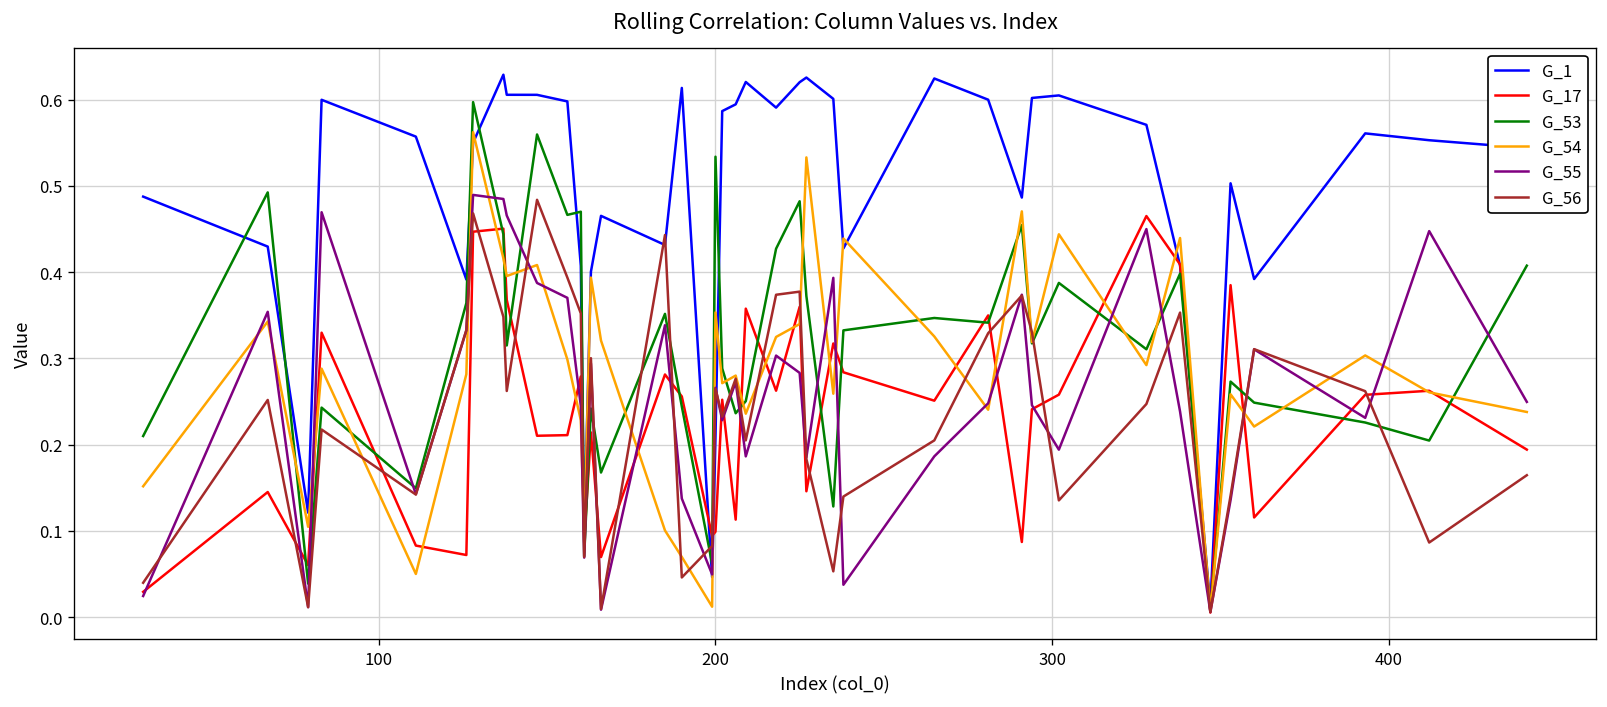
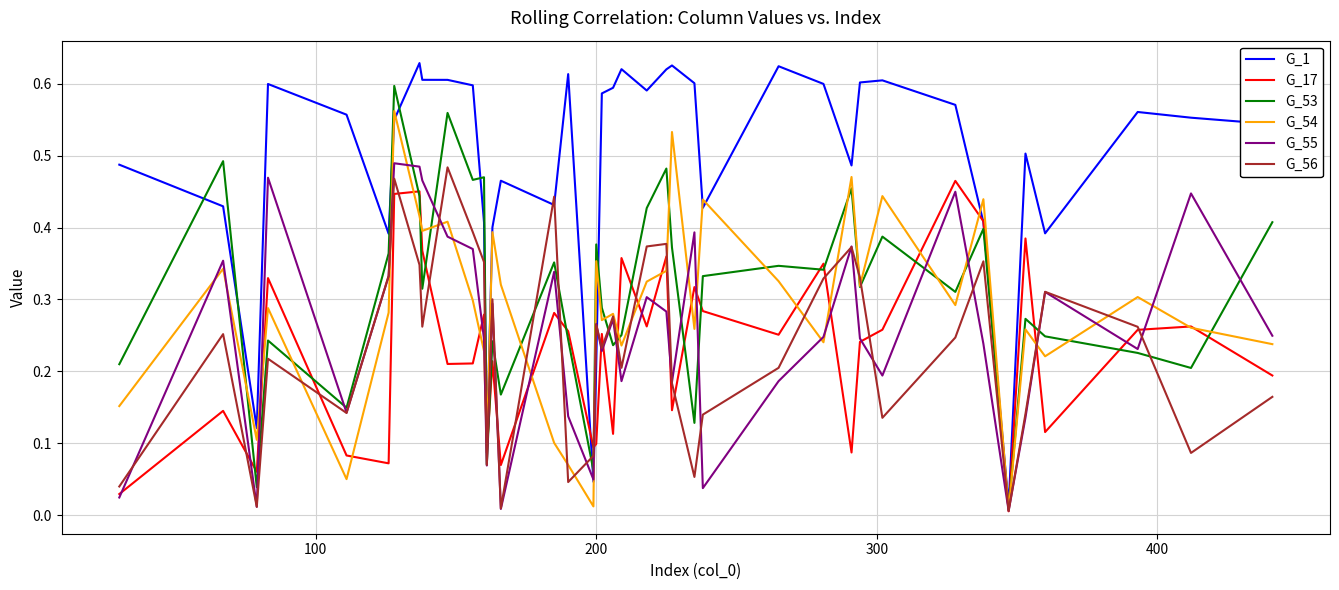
  {
    "G_1": {
      "200": 0.21
    },
    "G_17": {
      "200": 0.10
    },
    "G_53": {
-     "200": 0.53
+     "200": 0.38
    },
    "G_54": {
      "200": 0.35
    }
  }
